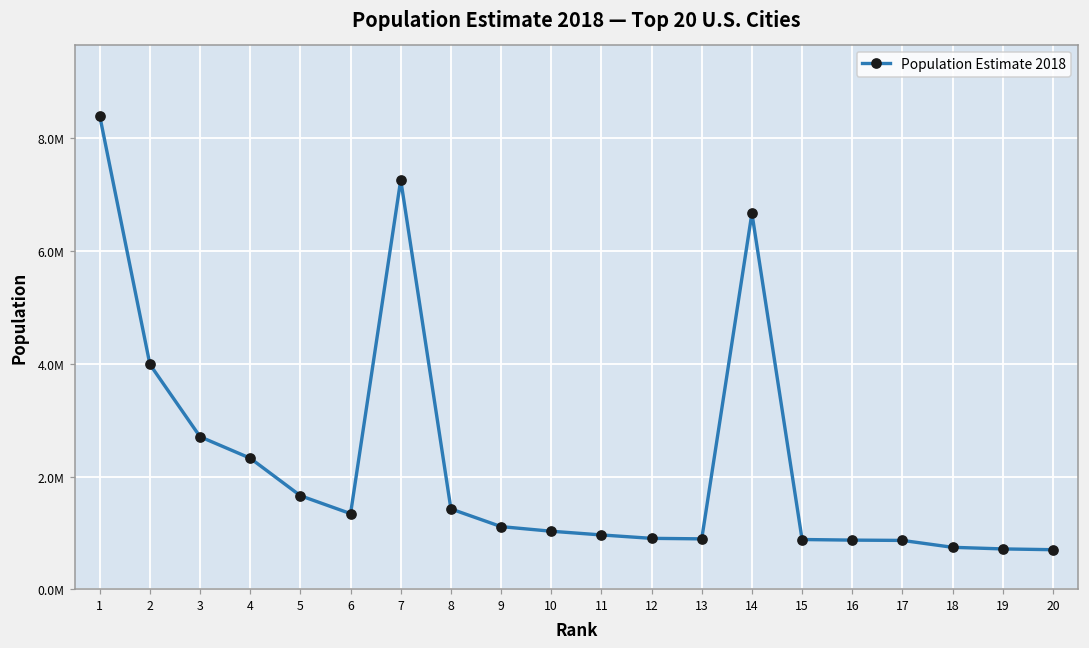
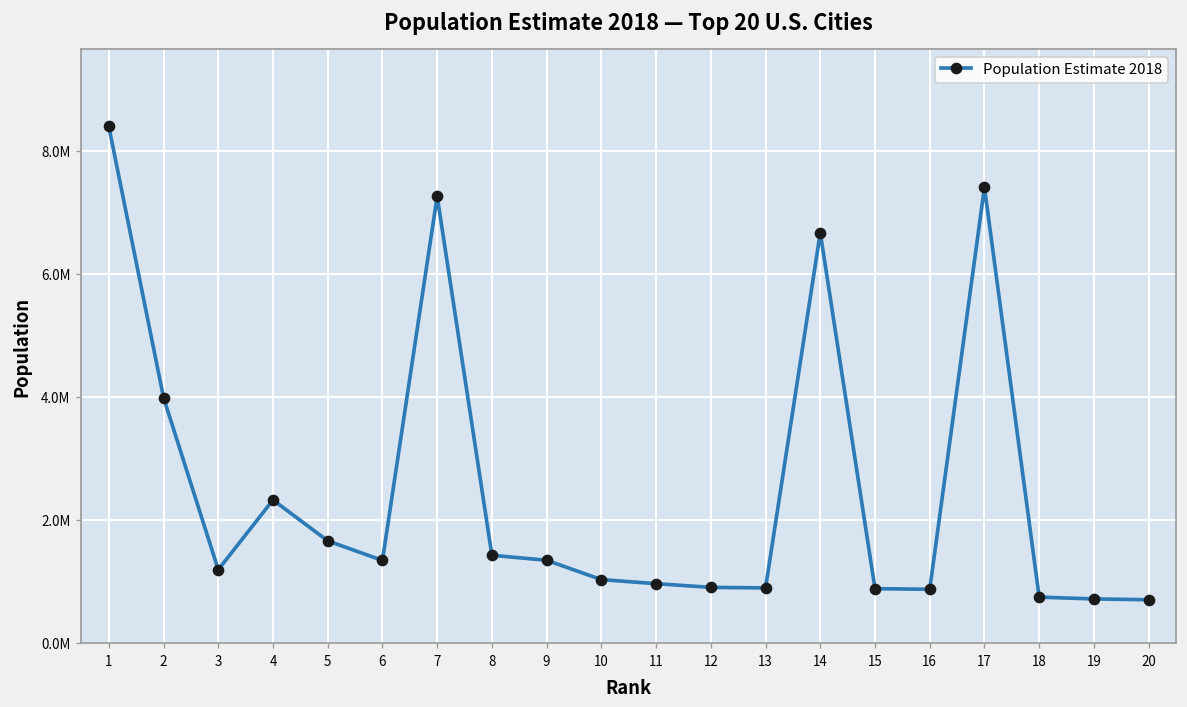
  {
    "1": 8400000,
    "2": 4000000,
-   "3": 2700000,
+   "3": 1200000,
    "4": 2300000,
    "5": 1700000,
    "6": 1300000,
    "7": 7300000,
    "8": 1400000,
-   "9": 1100000,
+   "9": 1300000,
    "10": 1000000,
    "11": 1000000,
    "12": 900000,
    "13": 900000,
    "14": 6700000,
    "15": 900000,
    "16": 900000,
-   "17": 900000,
+   "17": 7400000,
    "18": 700000,
    "19": 700000,
    "20": 700000
  }
